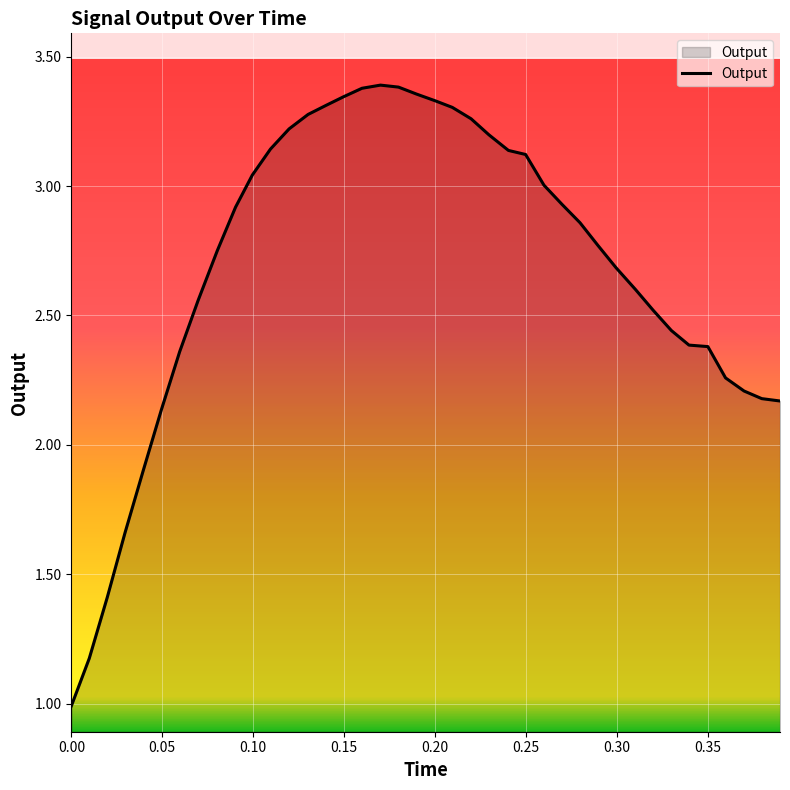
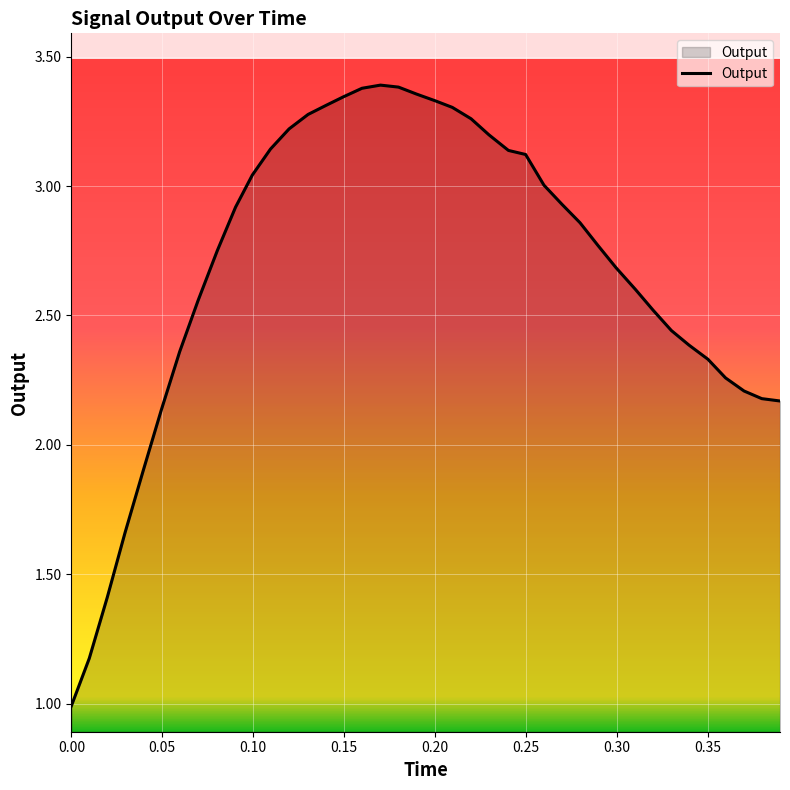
  {
    "0.00": 0.99,
    "0.25": 3.12,
-   "0.35": 2.38
+   "0.35": 2.33
  }
